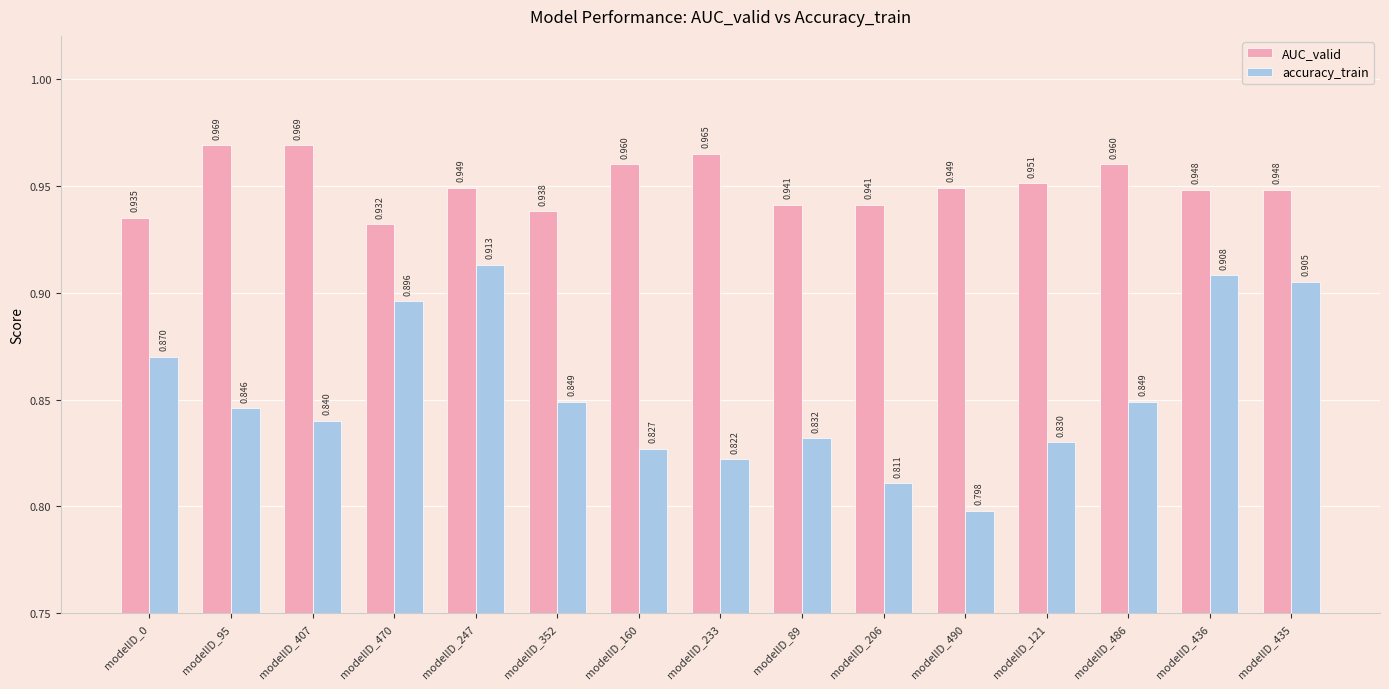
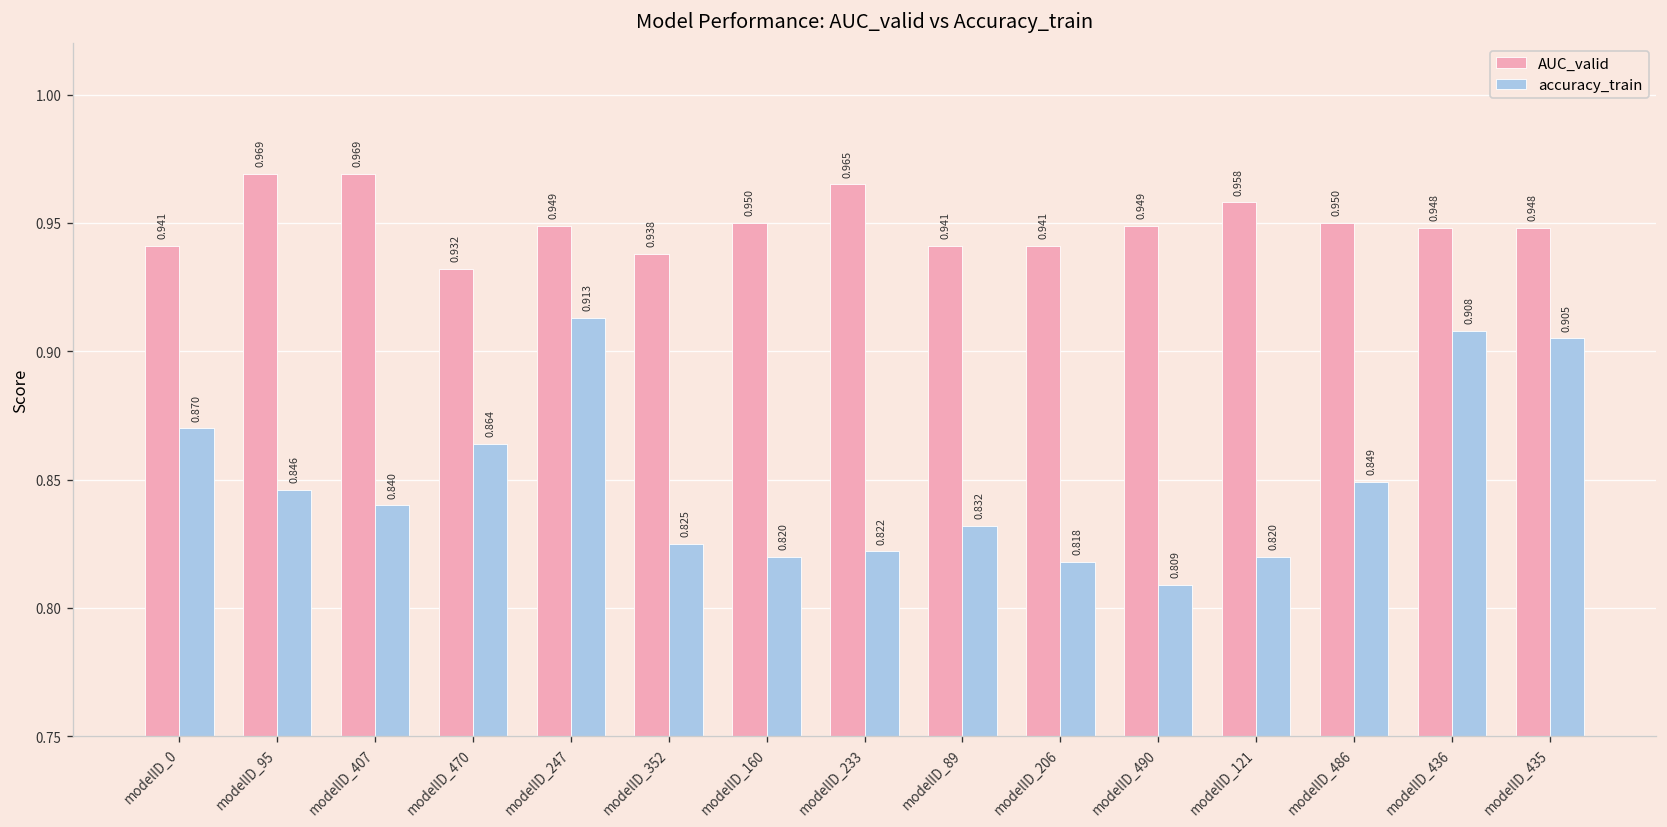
  {
    "AUC_valid": {
-     "modelID_0": 0.935,
+     "modelID_0": 0.941,
      "modelID_95": 0.969,
      "modelID_407": 0.969,
      "modelID_470": 0.932,
      "modelID_247": 0.949,
      "modelID_352": 0.938,
-     "modelID_160": 0.960,
+     "modelID_160": 0.950,
      "modelID_233": 0.965,
      "modelID_89": 0.941,
      "modelID_206": 0.941,
      "modelID_490": 0.949,
-     "modelID_121": 0.951,
-     "modelID_486": 0.960,
+     "modelID_121": 0.958,
+     "modelID_486": 0.950,
      "modelID_436": 0.948,
      "modelID_435": 0.948
    },
    "accuracy_train": {
      "modelID_0": 0.870,
      "modelID_95": 0.846,
      "modelID_407": 0.840,
-     "modelID_470": 0.896,
+     "modelID_470": 0.864,
      "modelID_247": 0.913,
-     "modelID_352": 0.849,
-     "modelID_160": 0.827,
+     "modelID_352": 0.825,
+     "modelID_160": 0.820,
      "modelID_233": 0.822,
      "modelID_89": 0.832,
-     "modelID_206": 0.811,
-     "modelID_490": 0.798,
-     "modelID_121": 0.830,
+     "modelID_206": 0.818,
+     "modelID_490": 0.809,
+     "modelID_121": 0.820,
      "modelID_486": 0.849,
      "modelID_436": 0.908,
      "modelID_435": 0.905
    }
  }
